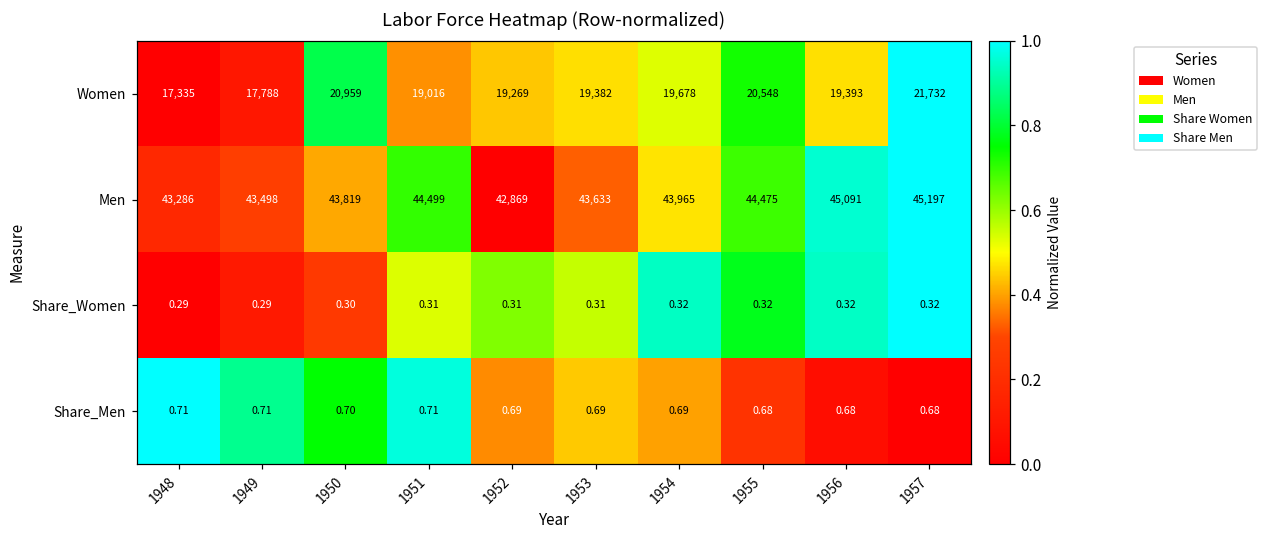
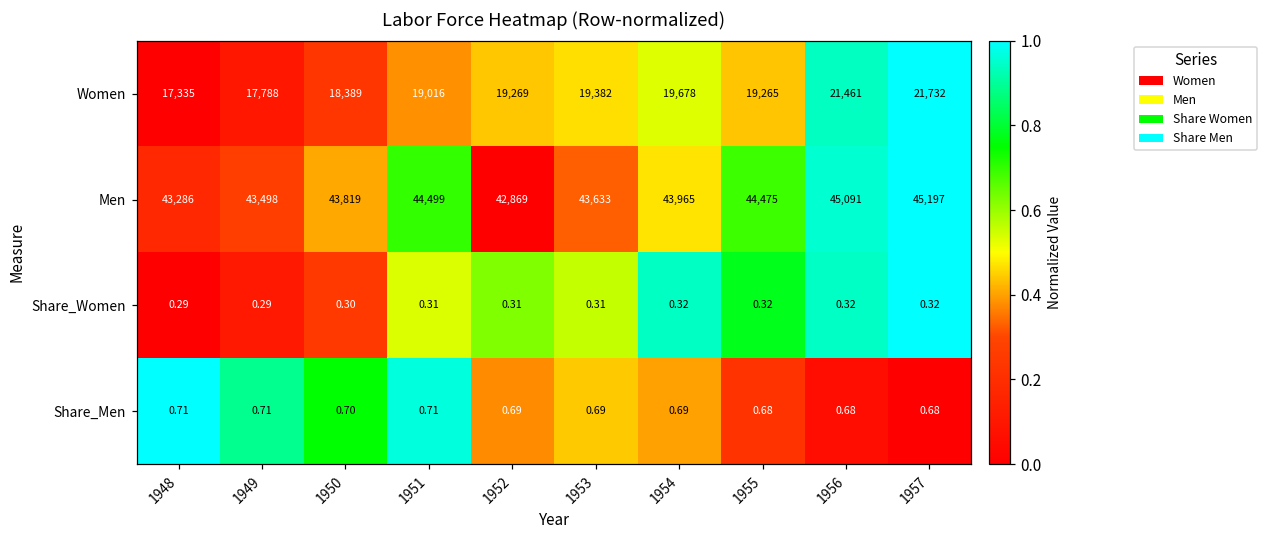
  {
    "Women": {
      "1948": "17,335",
      "1949": "17,788",
-     "1950": "20,959",
+     "1950": "18,389",
      "1951": "19,016",
      "1952": "19,269",
      "1953": "19,382",
      "1954": "19,678",
-     "1955": "20,548",
-     "1956": "19,393",
+     "1955": "19,265",
+     "1956": "21,461",
      "1957": "21,732"
    },
    "Men": {
      "1948": "43,286",
      "1949": "43,498",
      "1950": "43,819",
      "1951": "44,499",
      "1952": "42,869",
      "1953": "43,633",
      "1954": "43,965",
      "1955": "44,475",
      "1956": "45,091",
      "1957": "45,197"
    },
    "Share_Women": {
      "1948": "0.29",
      "1949": "0.29",
      "1950": "0.30",
      "1951": "0.31",
      "1952": "0.31",
      "1953": "0.31",
      "1954": "0.32",
      "1955": "0.32",
      "1956": "0.32",
      "1957": "0.32"
    },
    "Share_Men": {
      "1948": "0.71",
      "1949": "0.71",
      "1950": "0.70",
      "1951": "0.71",
      "1952": "0.69",
      "1953": "0.69",
      "1954": "0.69",
      "1955": "0.68",
      "1956": "0.68",
      "1957": "0.68"
    }
  }
